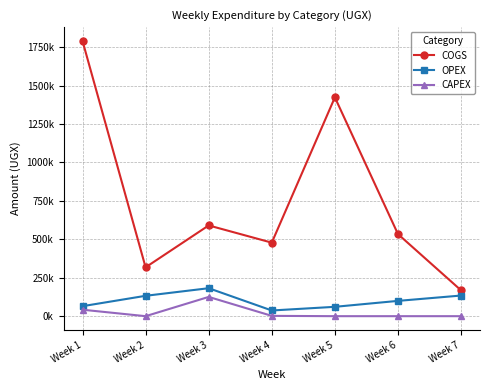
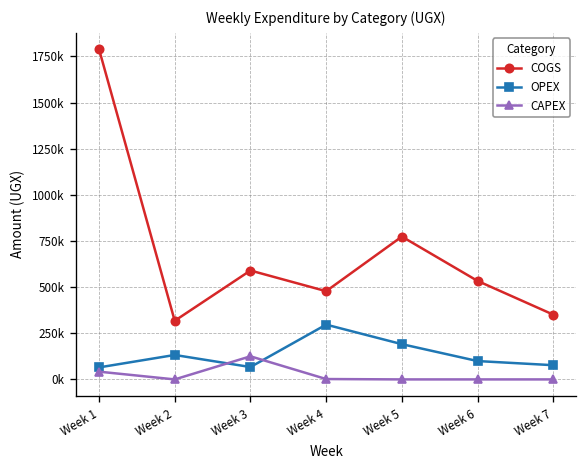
  {
    "COGS": {
      "Week 1": 1790000,
      "Week 2": 320000,
      "Week 3": 590000,
      "Week 4": 480000,
-     "Week 5": 1420000,
+     "Week 5": 770000,
      "Week 6": 530000,
-     "Week 7": 170000
+     "Week 7": 350000
    },
    "OPEX": {
      "Week 1": 70000,
      "Week 2": 130000,
-     "Week 3": 180000,
-     "Week 4": 40000,
-     "Week 5": 60000,
+     "Week 3": 70000,
+     "Week 4": 300000,
+     "Week 5": 190000,
      "Week 6": 100000,
-     "Week 7": 130000
+     "Week 7": 80000
    },
    "CAPEX": {
      "Week 1": 40000,
      "Week 2": 0,
      "Week 3": 130000,
      "Week 4": 0,
      "Week 5": 0,
      "Week 6": 0,
      "Week 7": 0
    }
  }
